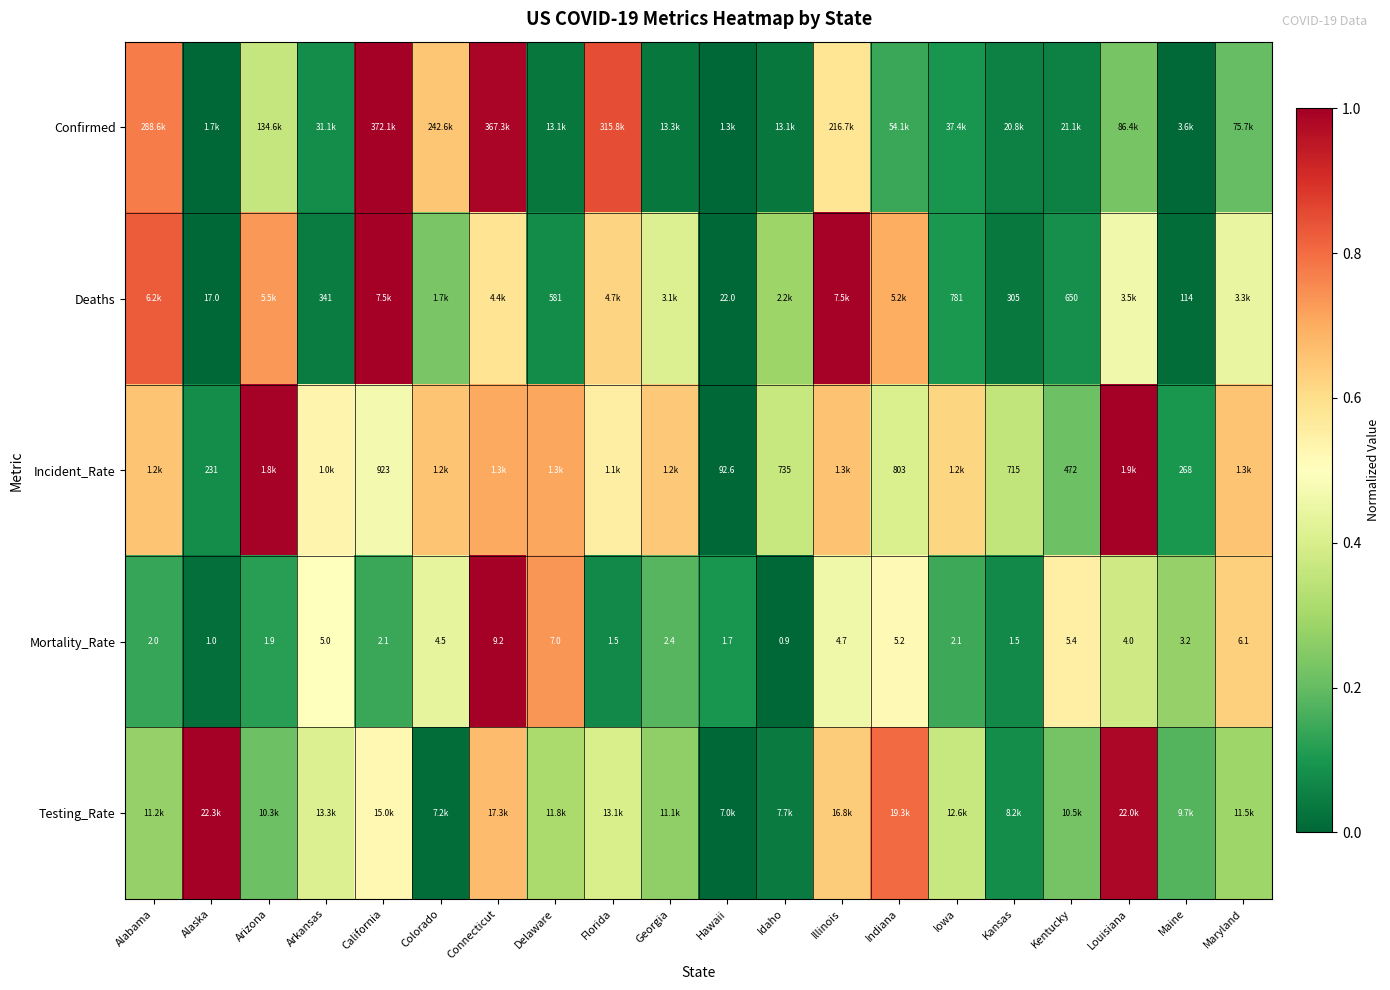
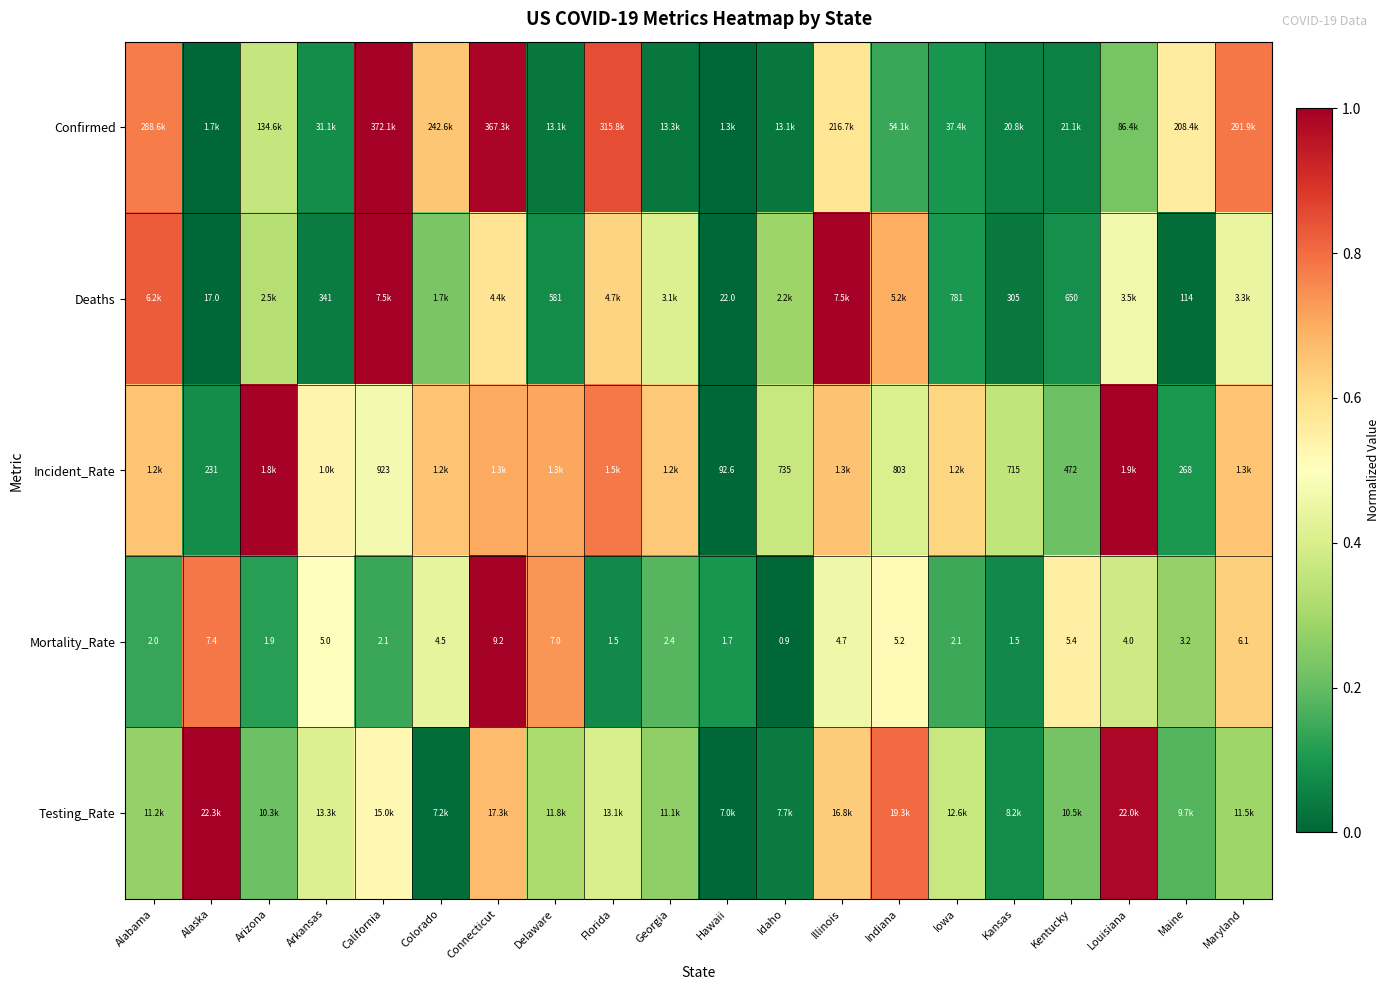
  {
    "Confirmed": {
      "Alabama": "288.6k",
      "Alaska": "1.7k",
      "Arizona": "134.6k",
      "Arkansas": "31.1k",
      "California": "372.1k",
      "Colorado": "242.6k",
      "Connecticut": "367.3k",
      "Delaware": "13.1k",
      "Florida": "315.8k",
      "Georgia": "13.3k",
      "Hawaii": "1.3k",
      "Idaho": "13.1k",
      "Illinois": "216.7k",
      "Indiana": "54.1k",
      "Iowa": "37.4k",
      "Kansas": "20.8k",
      "Kentucky": "21.1k",
      "Louisiana": "86.4k",
-     "Maine": "3.6k",
-     "Maryland": "75.7k"
+     "Maine": "208.4k",
+     "Maryland": "291.9k"
    },
    "Deaths": {
      "Alabama": "6.2k",
      "Alaska": "17.0",
-     "Arizona": "5.5k",
+     "Arizona": "2.5k",
      "Arkansas": "341",
      "California": "7.5k",
      "Colorado": "1.7k",
      "Connecticut": "4.4k",
      "Delaware": "581",
      "Florida": "4.7k",
      "Georgia": "3.1k",
      "Hawaii": "22.0",
      "Idaho": "2.2k",
      "Illinois": "7.5k",
      "Indiana": "5.2k",
      "Iowa": "781",
      "Kansas": "305",
      "Kentucky": "650",
      "Louisiana": "3.5k",
      "Maine": "114",
      "Maryland": "3.3k"
    },
    "Incident_Rate": {
      "Alabama": "1.2k",
      "Alaska": "231",
      "Arizona": "1.8k",
      "Arkansas": "1.0k",
      "California": "923",
      "Colorado": "1.2k",
      "Connecticut": "1.3k",
      "Delaware": "1.3k",
-     "Florida": "1.1k",
+     "Florida": "1.5k",
      "Georgia": "1.2k",
      "Hawaii": "92.6",
      "Idaho": "735",
      "Illinois": "1.3k",
      "Indiana": "803",
      "Iowa": "1.2k",
      "Kansas": "715",
      "Kentucky": "472",
      "Louisiana": "1.9k",
      "Maine": "268",
      "Maryland": "1.3k"
    },
    "Mortality_Rate": {
      "Alabama": "2.0",
-     "Alaska": "1.0",
+     "Alaska": "7.4",
      "Arizona": "1.9",
      "Arkansas": "5.0",
      "California": "2.1",
      "Colorado": "4.5",
      "Connecticut": "9.2",
      "Delaware": "7.0",
      "Florida": "1.5",
      "Georgia": "2.4",
      "Hawaii": "1.7",
      "Idaho": "0.9",
      "Illinois": "4.7",
      "Indiana": "5.2",
      "Iowa": "2.1",
      "Kansas": "1.5",
      "Kentucky": "5.4",
      "Louisiana": "4.0",
      "Maine": "3.2",
      "Maryland": "6.1"
    },
    "Testing_Rate": {
      "Alabama": "11.2k",
      "Alaska": "22.3k",
      "Arizona": "10.3k",
      "Arkansas": "13.3k",
      "California": "15.0k",
      "Colorado": "7.2k",
      "Connecticut": "17.3k",
      "Delaware": "11.8k",
      "Florida": "13.1k",
      "Georgia": "11.1k",
      "Hawaii": "7.0k",
      "Idaho": "7.7k",
      "Illinois": "16.8k",
      "Indiana": "19.3k",
      "Iowa": "12.6k",
      "Kansas": "8.2k",
      "Kentucky": "10.5k",
      "Louisiana": "22.0k",
      "Maine": "9.7k",
      "Maryland": "11.5k"
    }
  }
